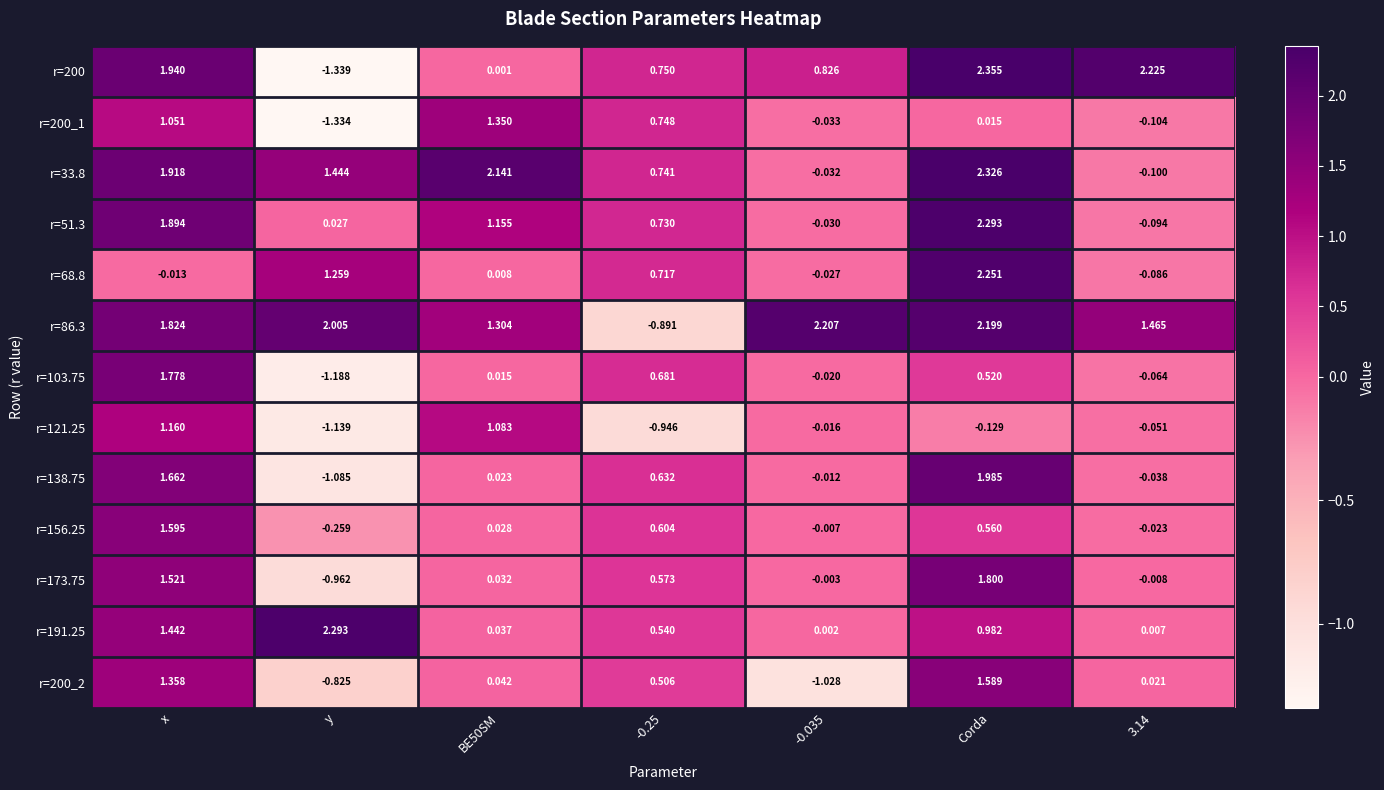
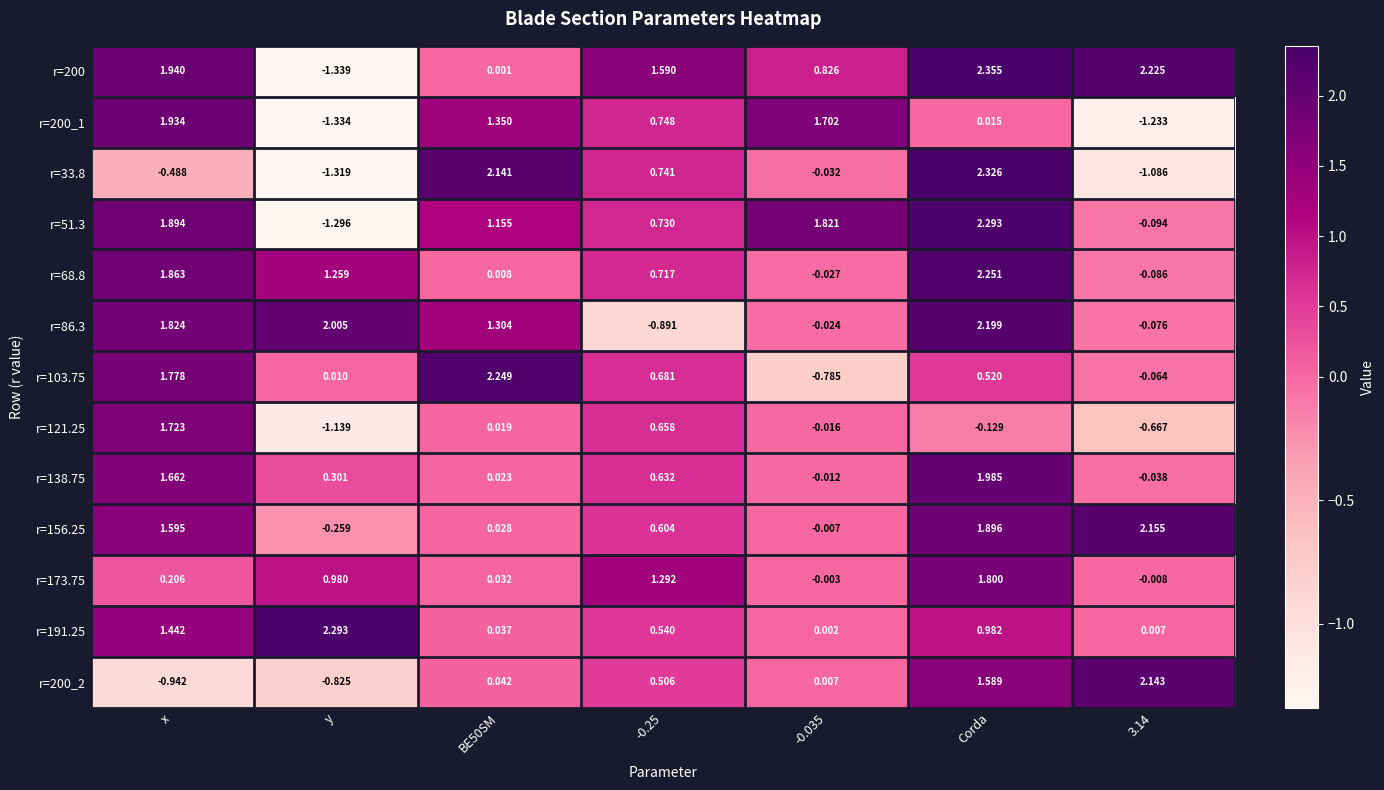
  {
    "r=200": {
      "x": 1.940,
      "y": -1.339,
      "BE50SM": 0.001,
-     "-0.25": 0.750,
+     "-0.25": 1.590,
      "-0.035": 0.826,
      "Corda": 2.355,
      "3.14": 2.225
    },
    "r=200_1": {
-     "x": 1.051,
+     "x": 1.934,
      "y": -1.334,
      "BE50SM": 1.350,
      "-0.25": 0.748,
-     "-0.035": -0.033,
+     "-0.035": 1.702,
      "Corda": 0.015,
-     "3.14": -0.104
+     "3.14": -1.233
    },
    "r=33.8": {
-     "x": 1.918,
-     "y": 1.444,
+     "x": -0.488,
+     "y": -1.319,
      "BE50SM": 2.141,
      "-0.25": 0.741,
      "-0.035": -0.032,
      "Corda": 2.326,
-     "3.14": -0.100
+     "3.14": -1.086
    },
    "r=51.3": {
      "x": 1.894,
-     "y": 0.027,
+     "y": -1.296,
      "BE50SM": 1.155,
      "-0.25": 0.730,
-     "-0.035": -0.030,
+     "-0.035": 1.821,
      "Corda": 2.293,
      "3.14": -0.094
    },
    "r=68.8": {
-     "x": -0.013,
+     "x": 1.863,
      "y": 1.259,
      "BE50SM": 0.008,
      "-0.25": 0.717,
      "-0.035": -0.027,
      "Corda": 2.251,
      "3.14": -0.086
    },
    "r=86.3": {
      "x": 1.824,
      "y": 2.005,
      "BE50SM": 1.304,
      "-0.25": -0.891,
-     "-0.035": 2.207,
+     "-0.035": -0.024,
      "Corda": 2.199,
-     "3.14": 1.465
+     "3.14": -0.076
    },
    "r=103.75": {
      "x": 1.778,
-     "y": -1.188,
-     "BE50SM": 0.015,
+     "y": 0.010,
+     "BE50SM": 2.249,
      "-0.25": 0.681,
-     "-0.035": -0.020,
+     "-0.035": -0.785,
      "Corda": 0.520,
      "3.14": -0.064
    },
    "r=121.25": {
-     "x": 1.160,
+     "x": 1.723,
      "y": -1.139,
-     "BE50SM": 1.083,
-     "-0.25": -0.946,
+     "BE50SM": 0.019,
+     "-0.25": 0.658,
      "-0.035": -0.016,
      "Corda": -0.129,
-     "3.14": -0.051
+     "3.14": -0.667
    },
    "r=138.75": {
      "x": 1.662,
-     "y": -1.085,
+     "y": 0.301,
      "BE50SM": 0.023,
      "-0.25": 0.632,
      "-0.035": -0.012,
      "Corda": 1.985,
      "3.14": -0.038
    },
    "r=156.25": {
      "x": 1.595,
      "y": -0.259,
      "BE50SM": 0.028,
      "-0.25": 0.604,
      "-0.035": -0.007,
-     "Corda": 0.560,
-     "3.14": -0.023
+     "Corda": 1.896,
+     "3.14": 2.155
    },
    "r=173.75": {
-     "x": 1.521,
-     "y": -0.962,
+     "x": 0.206,
+     "y": 0.980,
      "BE50SM": 0.032,
-     "-0.25": 0.573,
+     "-0.25": 1.292,
      "-0.035": -0.003,
      "Corda": 1.800,
      "3.14": -0.008
    },
    "r=191.25": {
      "x": 1.442,
      "y": 2.293,
      "BE50SM": 0.037,
      "-0.25": 0.540,
      "-0.035": 0.002,
      "Corda": 0.982,
      "3.14": 0.007
    },
    "r=200_2": {
-     "x": 1.358,
+     "x": -0.942,
      "y": -0.825,
      "BE50SM": 0.042,
      "-0.25": 0.506,
-     "-0.035": -1.028,
+     "-0.035": 0.007,
      "Corda": 1.589,
-     "3.14": 0.021
+     "3.14": 2.143
    }
  }
